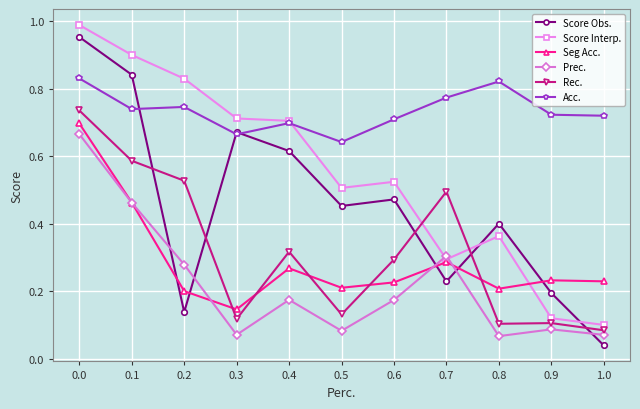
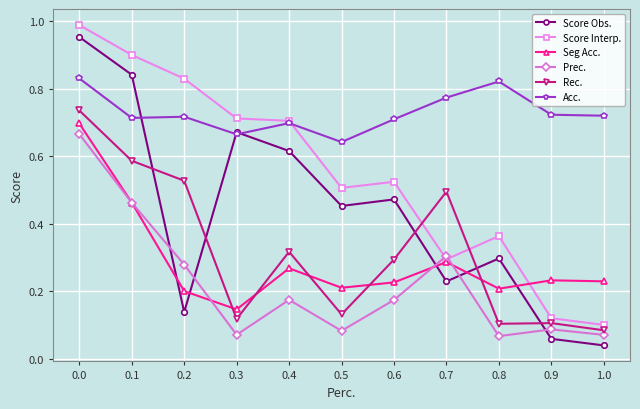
  {
    "Score Obs.": {
      "0.0": 0.95,
      "0.1": 0.84,
      "0.2": 0.14,
      "0.4": 0.62,
      "0.5": 0.45,
      "0.6": 0.47,
      "0.7": 0.23,
-     "0.8": 0.40,
-     "0.9": 0.19,
+     "0.8": 0.30,
+     "0.9": 0.06,
      "1.0": 0.04
    },
    "Acc.": {
      "0.0": 0.83,
-     "0.1": 0.74,
-     "0.2": 0.75,
+     "0.1": 0.71,
+     "0.2": 0.72,
      "0.5": 0.64,
      "0.6": 0.71,
      "0.7": 0.77,
      "0.8": 0.82,
      "0.9": 0.72,
      "1.0": 0.72
    }
  }
